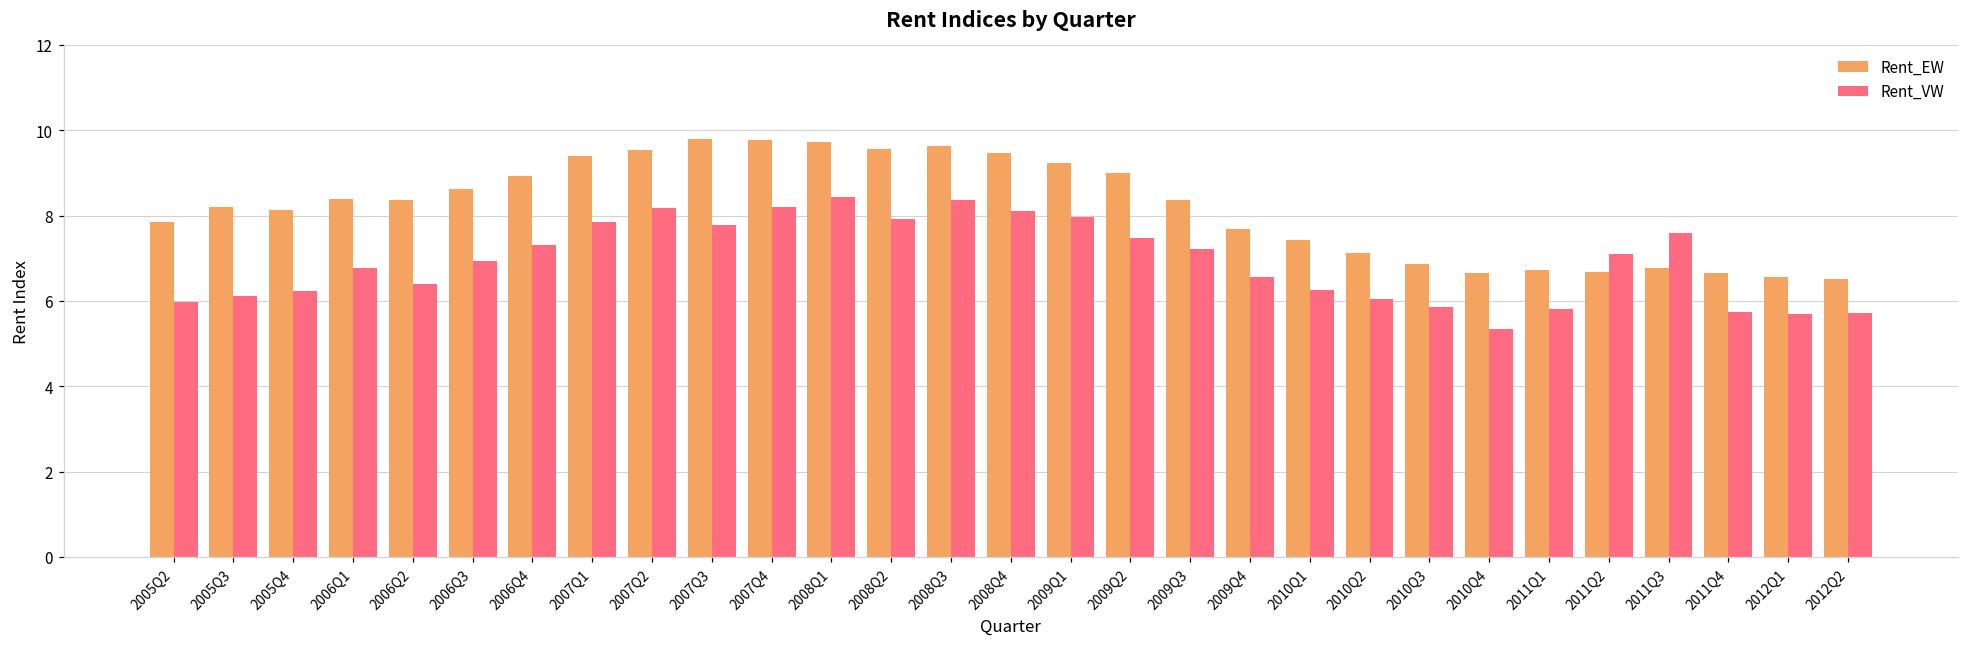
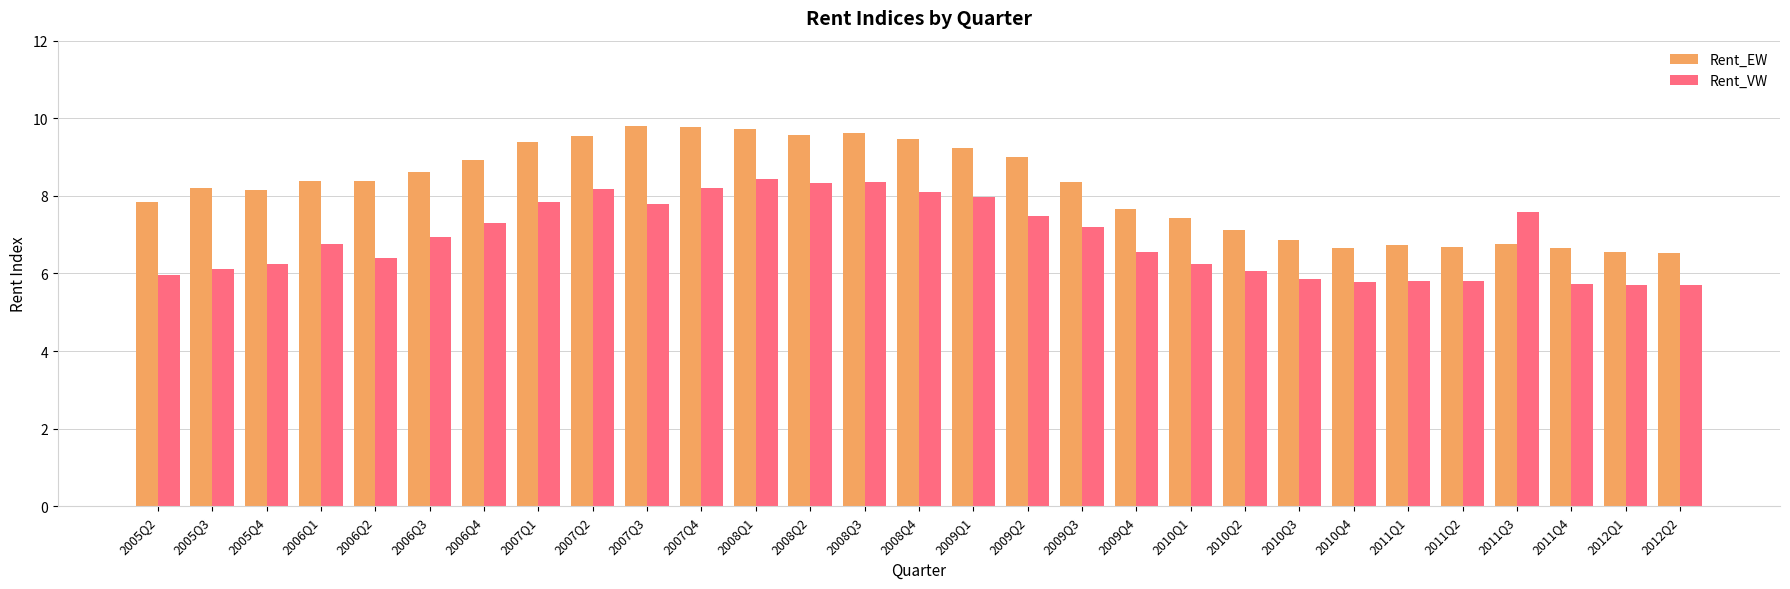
  {
    "Rent_EW": {
      "2005Q2": 7.9,
      "2005Q3": 8.2,
      "2005Q4": 8.1,
      "2006Q1": 8.4,
      "2006Q2": 8.4,
      "2006Q3": 8.6,
      "2006Q4": 8.9,
      "2007Q1": 9.4,
      "2007Q2": 9.5,
      "2007Q3": 9.8,
      "2007Q4": 9.8,
      "2008Q1": 9.7,
      "2008Q2": 9.6,
      "2008Q3": 9.6,
      "2008Q4": 9.5,
      "2009Q1": 9.2,
      "2009Q2": 9.0,
      "2009Q3": 8.4,
      "2009Q4": 7.7,
      "2010Q1": 7.4,
      "2010Q2": 7.1,
      "2010Q3": 6.9,
      "2010Q4": 6.7,
      "2011Q1": 6.7,
      "2011Q2": 6.7,
      "2011Q3": 6.8,
      "2011Q4": 6.7,
      "2012Q1": 6.6,
      "2012Q2": 6.5
    },
    "Rent_VW": {
      "2005Q2": 6.0,
      "2005Q3": 6.1,
      "2005Q4": 6.2,
      "2006Q1": 6.8,
      "2006Q2": 6.4,
      "2006Q3": 6.9,
      "2006Q4": 7.3,
      "2007Q1": 7.8,
      "2007Q2": 8.2,
      "2007Q3": 7.8,
      "2007Q4": 8.2,
      "2008Q1": 8.4,
-     "2008Q2": 7.9,
+     "2008Q2": 8.3,
      "2008Q3": 8.4,
      "2008Q4": 8.1,
      "2009Q1": 8.0,
      "2009Q2": 7.5,
      "2009Q3": 7.2,
      "2009Q4": 6.6,
      "2010Q1": 6.2,
      "2010Q2": 6.1,
      "2010Q3": 5.9,
-     "2010Q4": 5.3,
+     "2010Q4": 5.8,
      "2011Q1": 5.8,
-     "2011Q2": 7.1,
+     "2011Q2": 5.8,
      "2011Q3": 7.6,
      "2011Q4": 5.7,
      "2012Q1": 5.7,
      "2012Q2": 5.7
    }
  }
